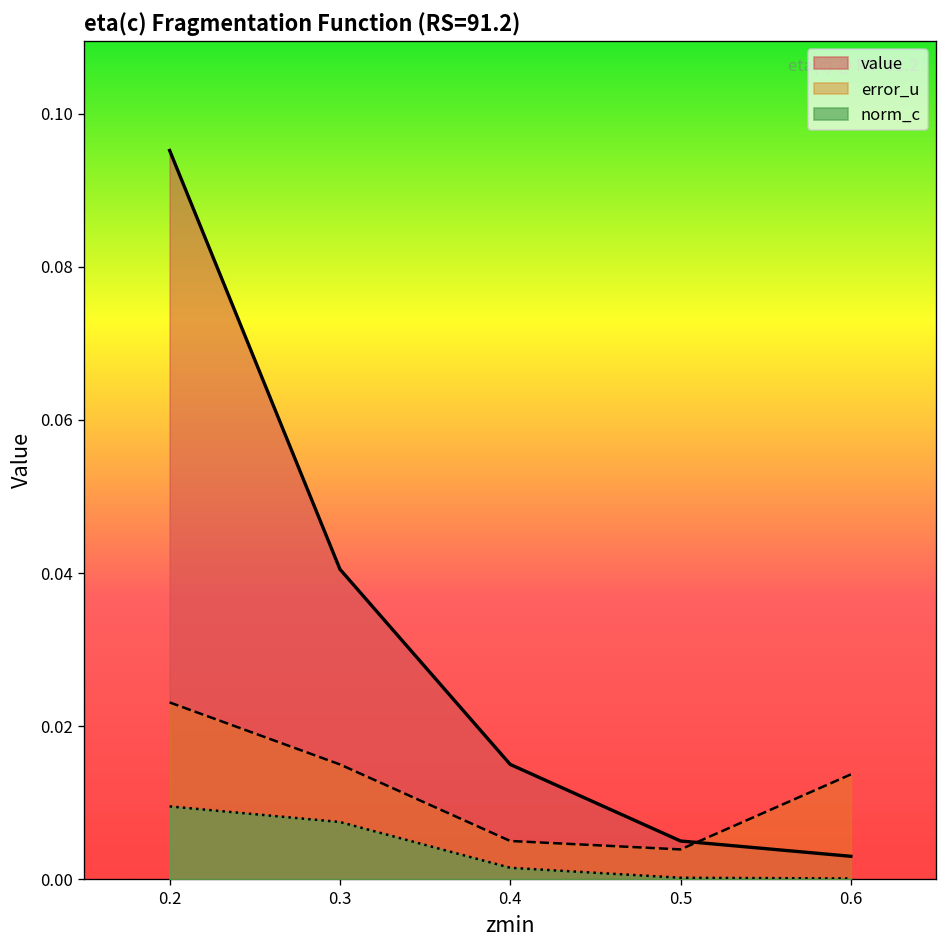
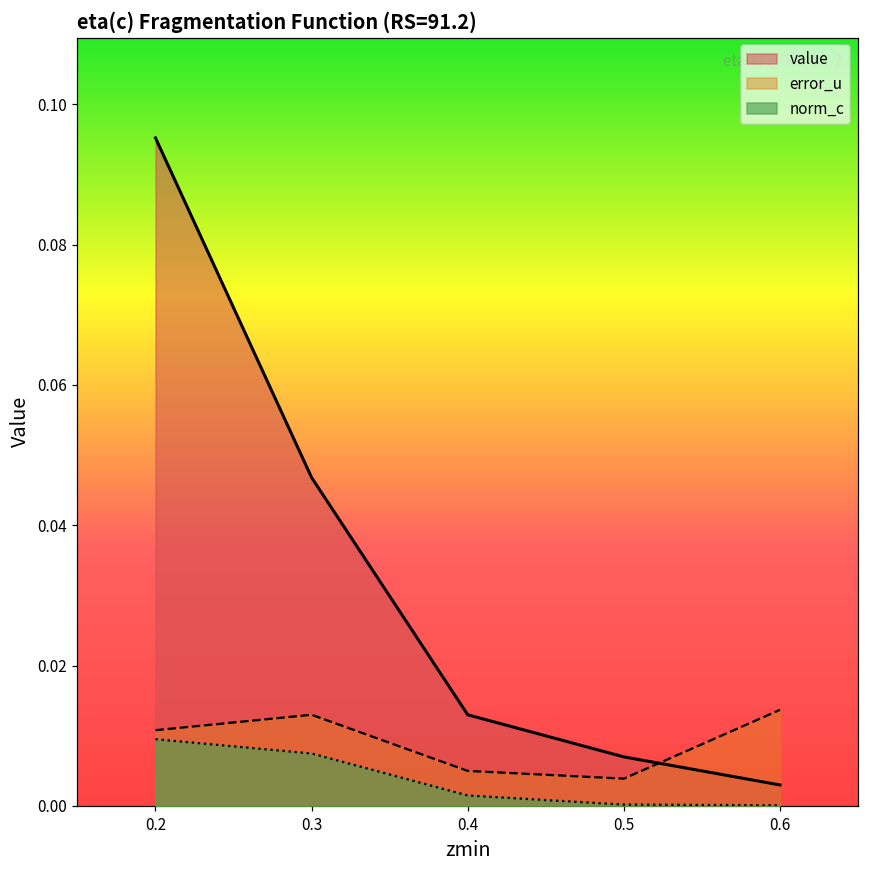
  {
    "value": {
      "0.2": 0.095,
-     "0.3": 0.041,
-     "0.4": 0.015,
-     "0.5": 0.005,
+     "0.3": 0.047,
+     "0.4": 0.013,
+     "0.5": 0.007,
      "0.6": 0.003
    },
    "error_u": {
-     "0.2": 0.023,
-     "0.3": 0.015,
+     "0.2": 0.011,
+     "0.3": 0.013,
      "0.4": 0.005,
      "0.5": 0.004,
      "0.6": 0.014
    },
    "norm_c": {
      "0.2": 0.010,
      "0.3": 0.007,
      "0.4": 0.002,
      "0.5": 0.000,
      "0.6": 0.000
    }
  }
